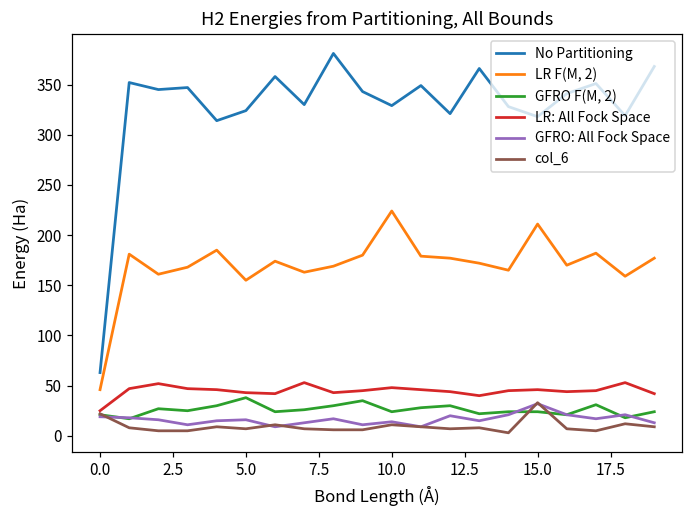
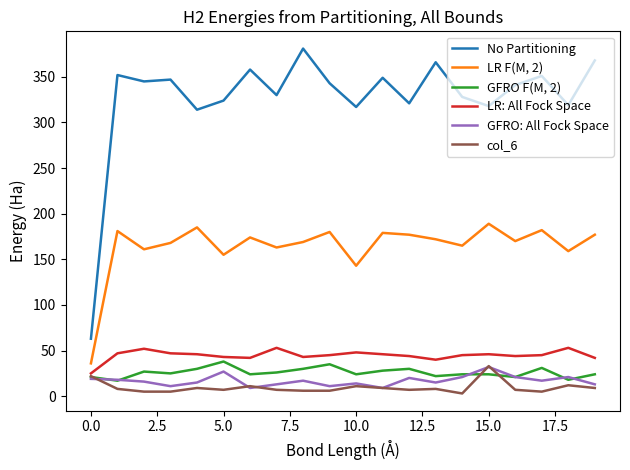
  {
    "No Partitioning": {
      "0.0": 60,
      "5.0": 320,
-     "10.0": 330
+     "10.0": 320
    },
    "LR F(M, 2)": {
-     "0.0": 50,
+     "0.0": 40,
      "5.0": 160,
-     "10.0": 220,
-     "15.0": 210
+     "10.0": 140,
+     "15.0": 190
    },
    "GFRO F(M, 2)": {
      "5.0": 40,
      "10.0": 20,
      "15.0": 20
    },
    "LR: All Fock Space": {
      "0.0": 30,
      "5.0": 40,
      "10.0": 50,
      "15.0": 50
    },
    "GFRO: All Fock Space": {
-     "5.0": 20,
+     "5.0": 30,
      "10.0": 10
    },
    "col_6": {
      "5.0": 10,
      "10.0": 10
    }
  }
